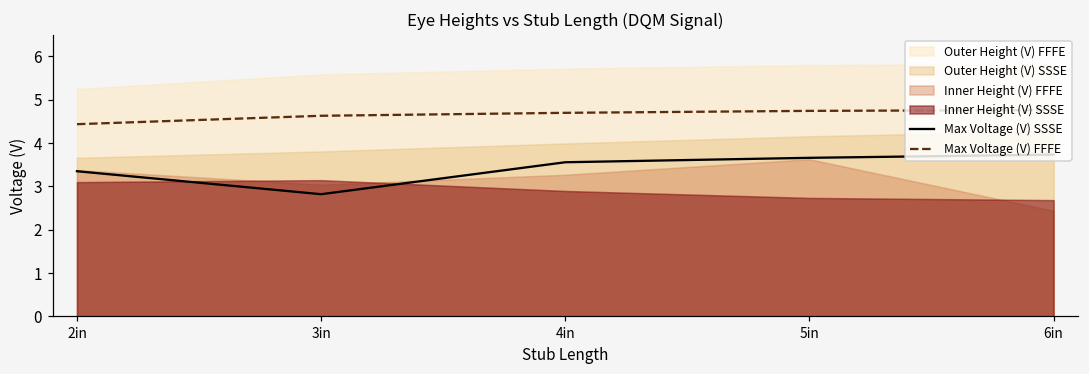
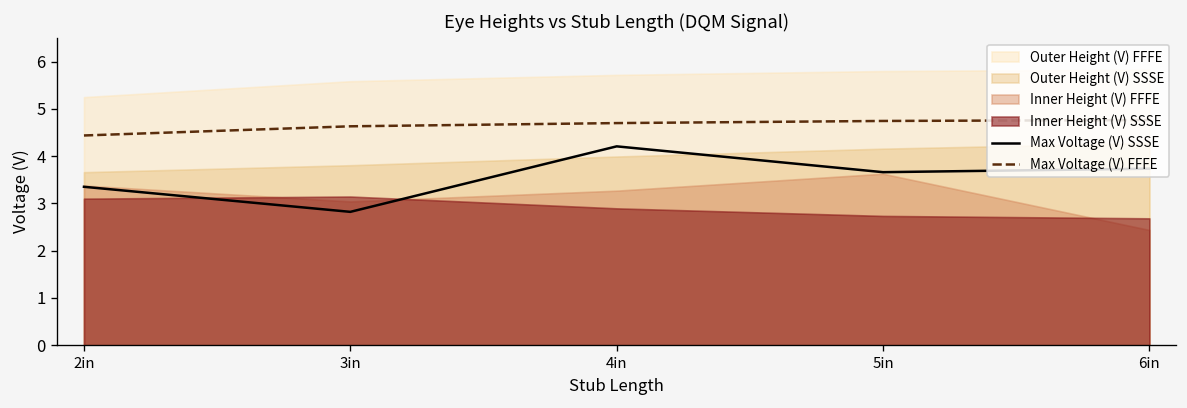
  {
    "Max Voltage (V) SSSE": {
      "3in": 2.8,
-     "4in": 3.6,
+     "4in": 4.2,
      "6in": 3.7
    }
  }
